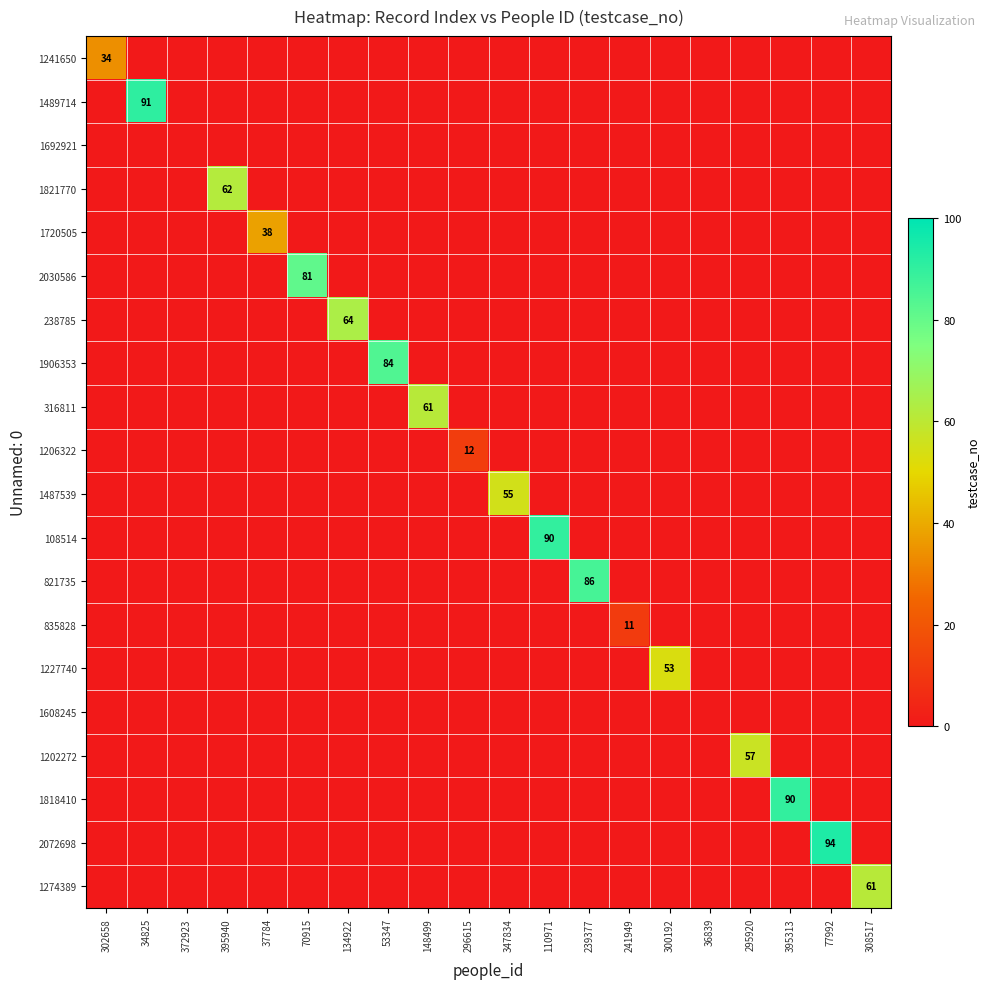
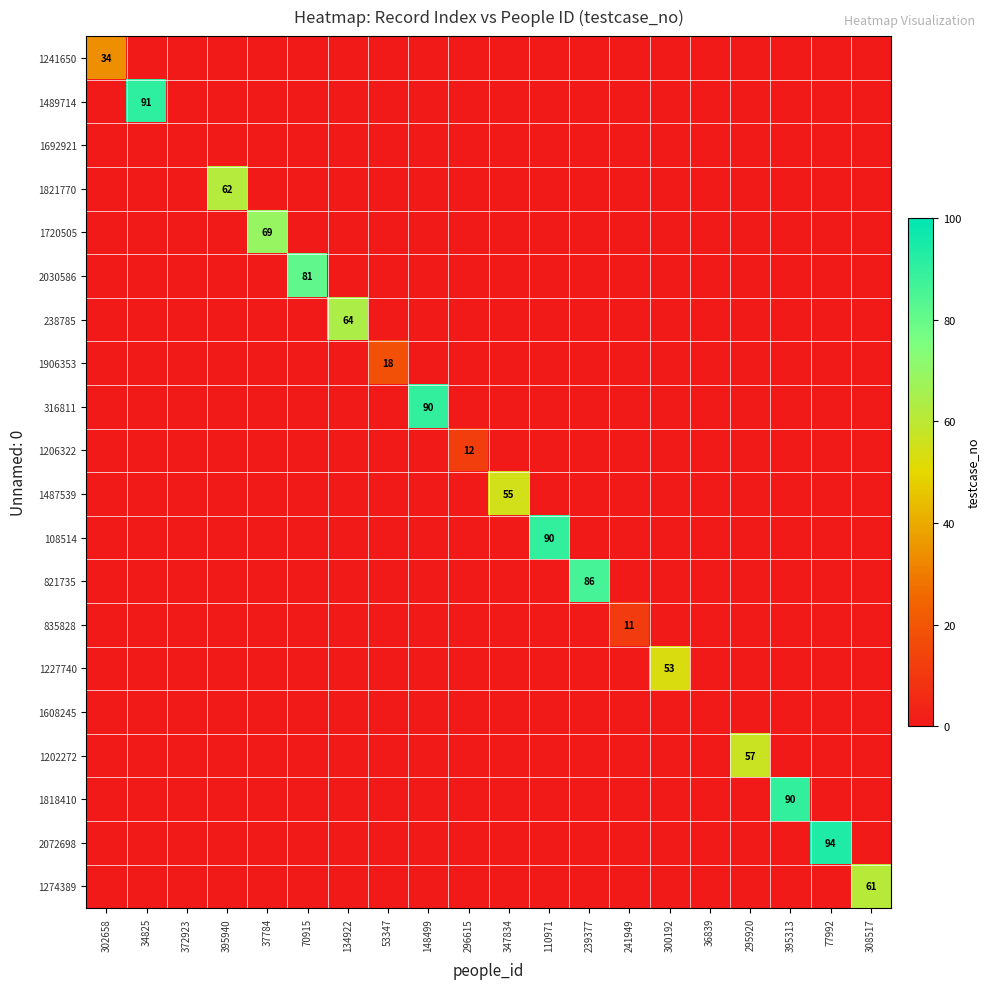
  {
    "1241650": {
      "302658": 34
    },
    "1489714": {
      "34825": 91
    },
    "1821770": {
      "395940": 62
    },
    "1720505": {
-     "37784": 38
+     "37784": 69
    },
    "2030586": {
      "70915": 81
    },
    "238785": {
      "134922": 64
    },
    "1906353": {
-     "53347": 84
+     "53347": 18
    },
    "316811": {
-     "148499": 61
+     "148499": 90
    },
    "1206322": {
      "296615": 12
    },
    "1487539": {
      "347834": 55
    },
    "108514": {
      "110971": 90
    },
    "821735": {
      "239377": 86
    },
    "835828": {
      "241949": 11
    },
    "1227740": {
      "300192": 53
    },
    "1202272": {
      "295920": 57
    },
    "1818410": {
      "395313": 90
    },
    "2072698": {
      "77992": 94
    },
    "1274389": {
      "308517": 61
    }
  }
